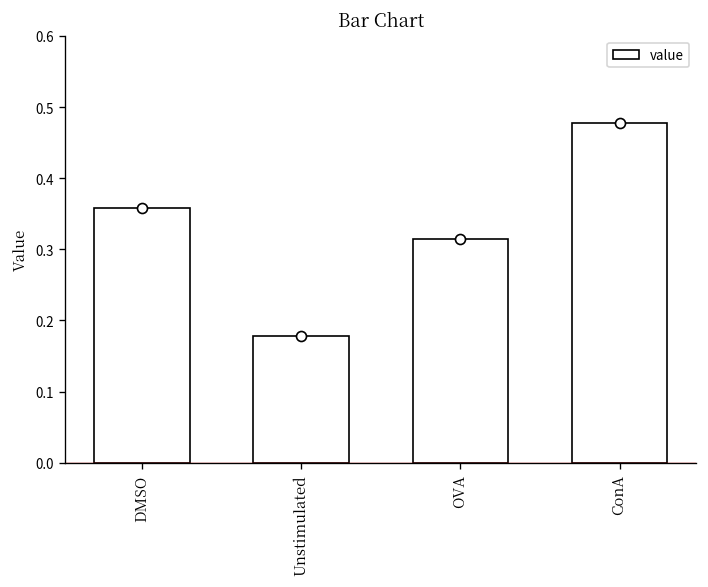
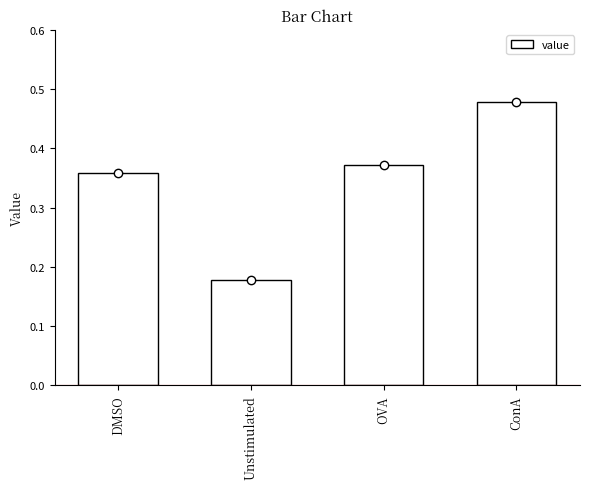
  {
    "DMSO": 0.36,
    "Unstimulated": 0.18,
-   "OVA": 0.31,
+   "OVA": 0.37,
    "ConA": 0.48
  }
